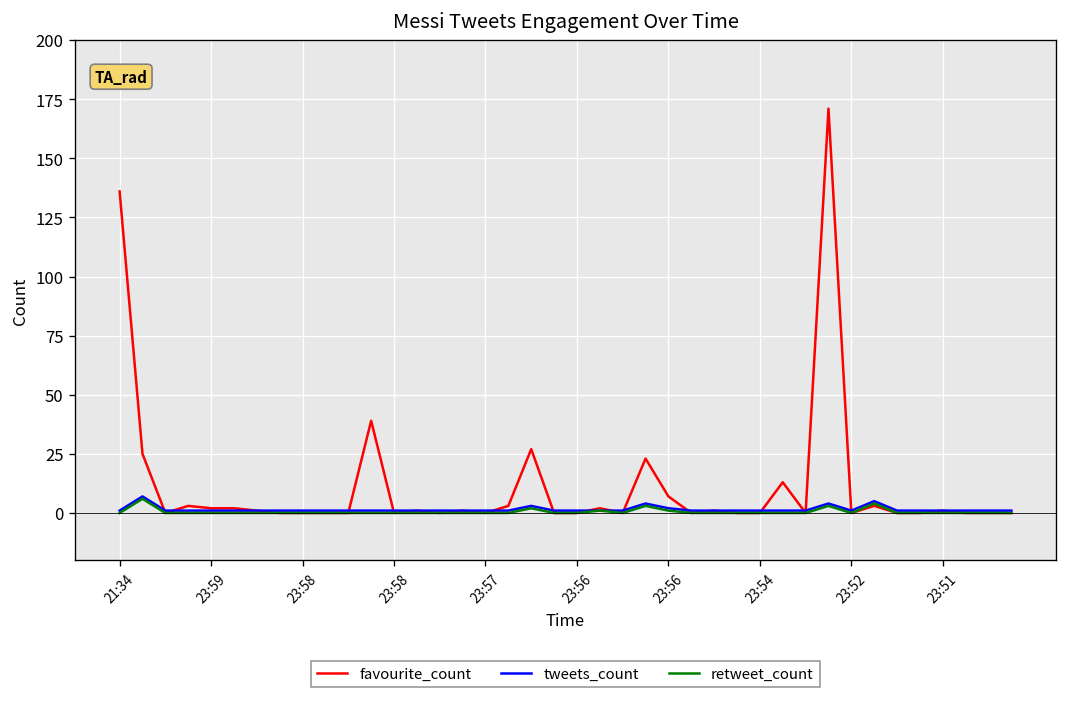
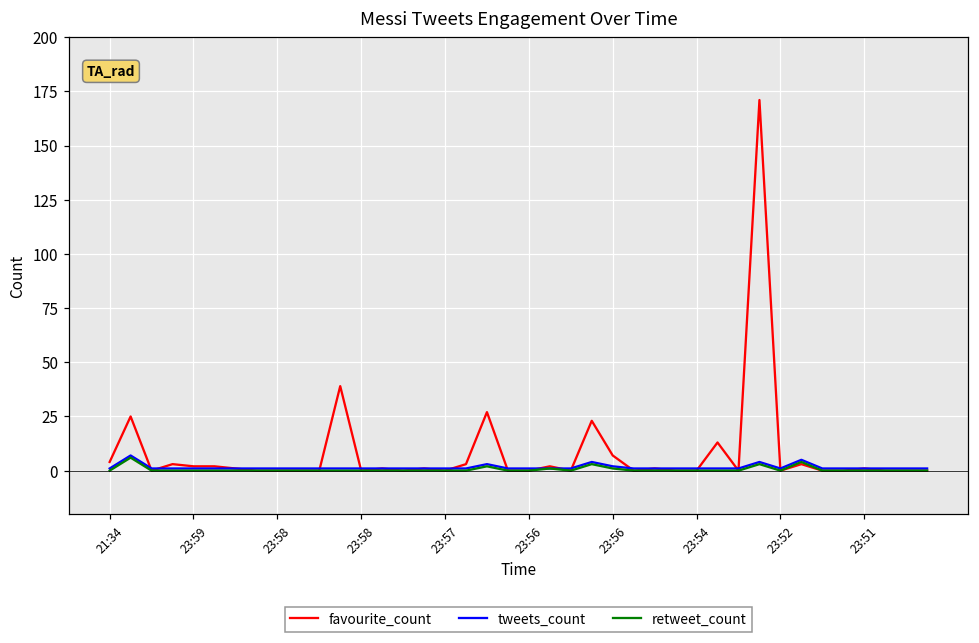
  {
    "favourite_count": {
-     "21:34": 136
+     "21:34": 4
    }
  }
